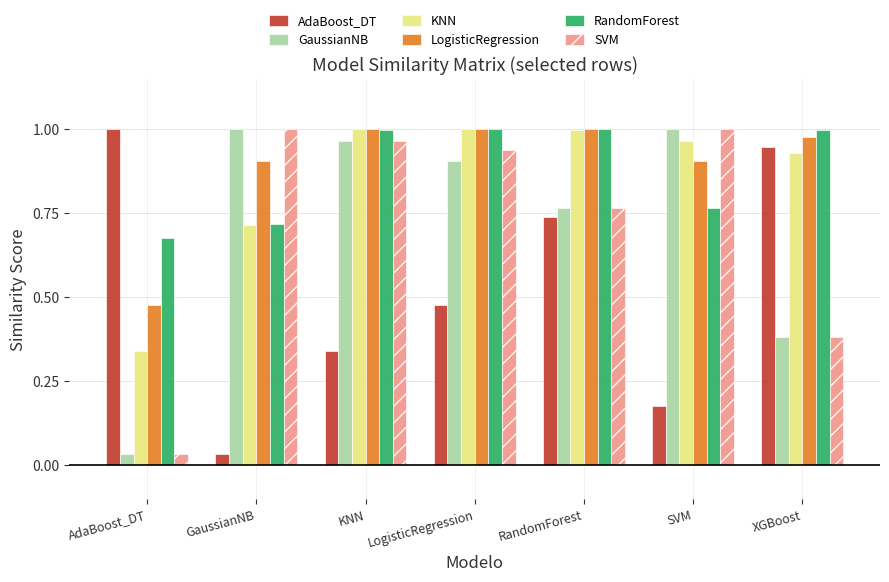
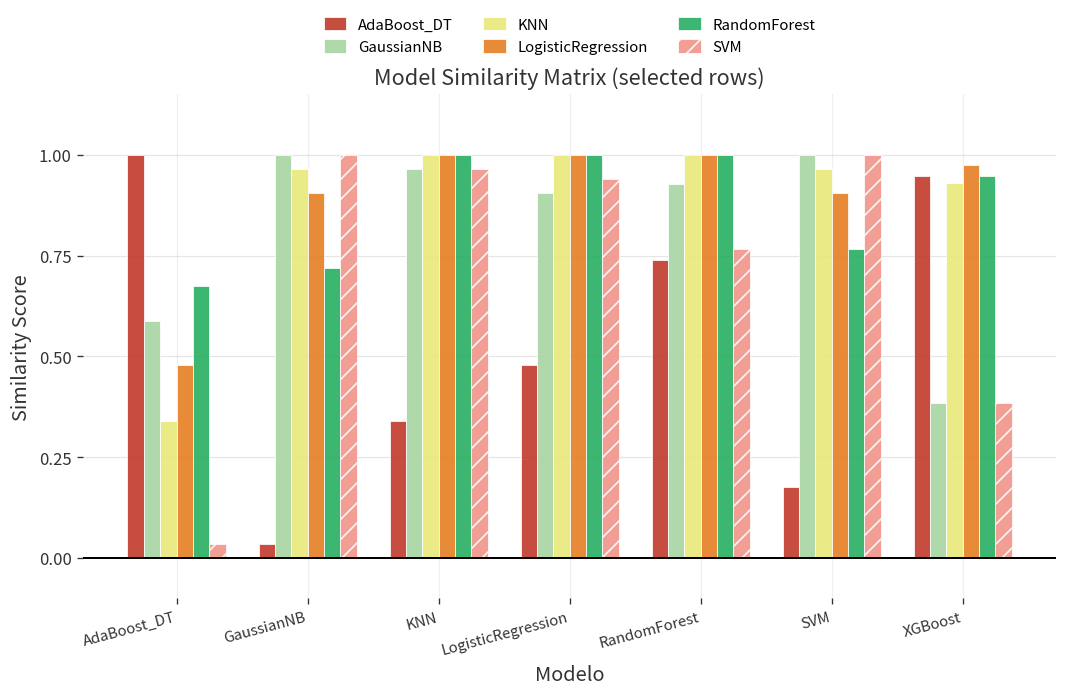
  {
    "AdaBoost_DT": {
      "AdaBoost_DT": 1.00,
      "GaussianNB": 0.03,
      "KNN": 0.34,
      "LogisticRegression": 0.48,
      "RandomForest": 0.74,
      "SVM": 0.18,
      "XGBoost": 0.95
    },
    "GaussianNB": {
-     "AdaBoost_DT": 0.03,
+     "AdaBoost_DT": 0.59,
      "GaussianNB": 1.00,
      "KNN": 0.96,
      "LogisticRegression": 0.91,
-     "RandomForest": 0.77,
+     "RandomForest": 0.93,
      "SVM": 1.00,
      "XGBoost": 0.38
    },
    "KNN": {
      "AdaBoost_DT": 0.34,
-     "GaussianNB": 0.72,
+     "GaussianNB": 0.96,
      "KNN": 1.00,
      "LogisticRegression": 1.00,
      "RandomForest": 1.00,
      "SVM": 0.96,
      "XGBoost": 0.93
    },
    "LogisticRegression": {
      "AdaBoost_DT": 0.48,
      "GaussianNB": 0.91,
      "KNN": 1.00,
      "LogisticRegression": 1.00,
      "RandomForest": 1.00,
      "SVM": 0.91,
      "XGBoost": 0.98
    },
    "RandomForest": {
      "AdaBoost_DT": 0.68,
      "GaussianNB": 0.72,
      "KNN": 1.00,
      "LogisticRegression": 1.00,
      "RandomForest": 1.00,
      "SVM": 0.77,
-     "XGBoost": 1.00
+     "XGBoost": 0.95
    },
    "SVM": {
      "AdaBoost_DT": 0.03,
      "GaussianNB": 1.00,
      "KNN": 0.96,
      "LogisticRegression": 0.94,
      "RandomForest": 0.77,
      "SVM": 1.00,
      "XGBoost": 0.38
    }
  }
